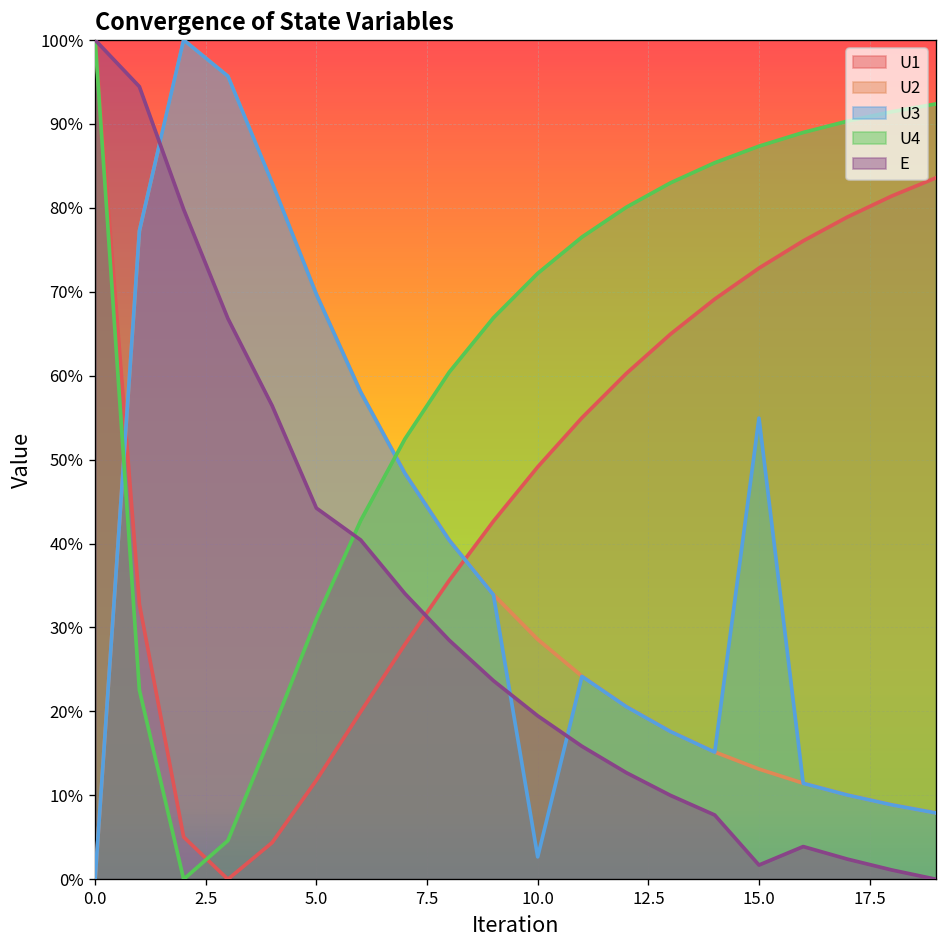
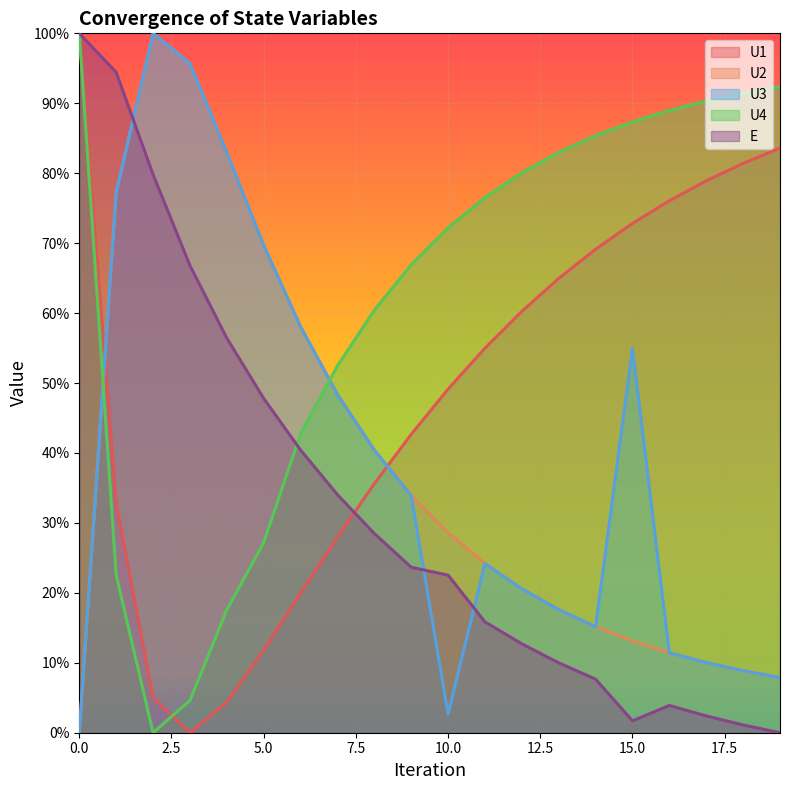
  {
    "U3": {
      "10.0": "3%",
      "15.0": "55%"
    },
    "U4": {
-     "5.0": "31%",
+     "5.0": "27%",
      "10.0": "72%",
      "15.0": "87%"
    },
    "E": {
-     "5.0": "44%",
-     "10.0": "19%",
+     "5.0": "48%",
+     "10.0": "23%",
      "15.0": "2%"
    }
  }
